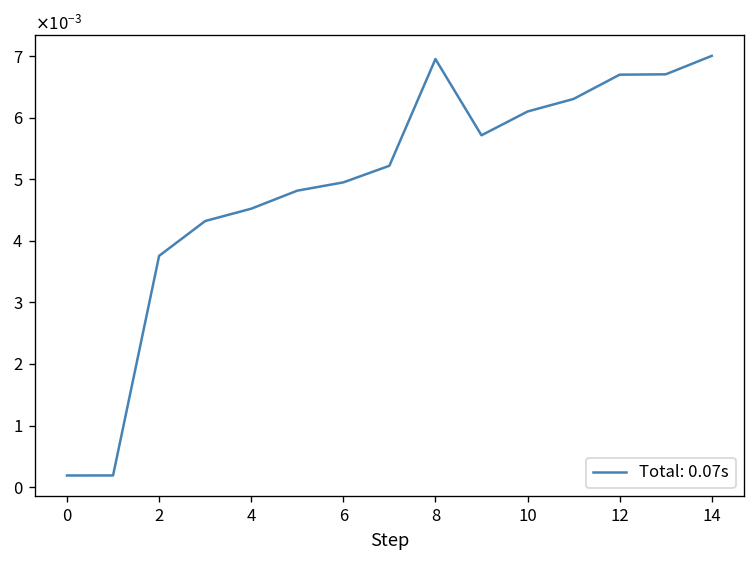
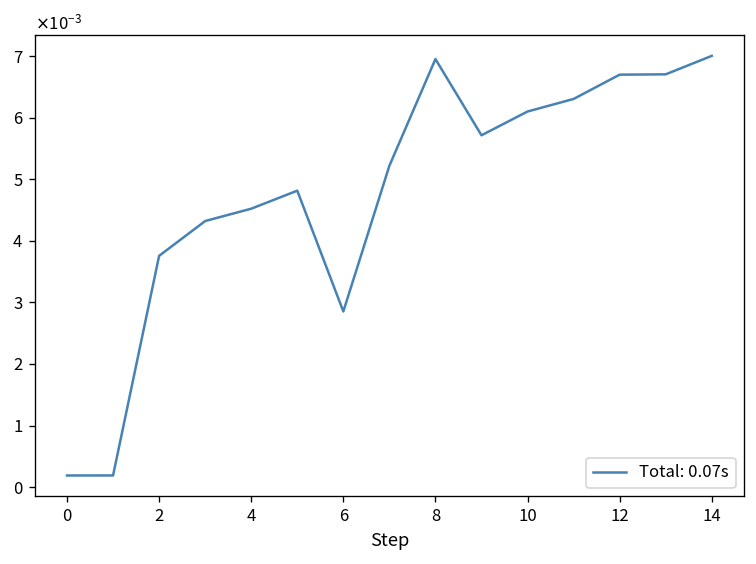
  {
    "0": 0.0002,
    "2": 0.0038,
    "4": 0.0045,
-   "6": 0.0050,
+   "6": 0.0029,
    "8": 0.0070,
    "10": 0.0061,
    "12": 0.0067,
    "14": 0.0070
  }
